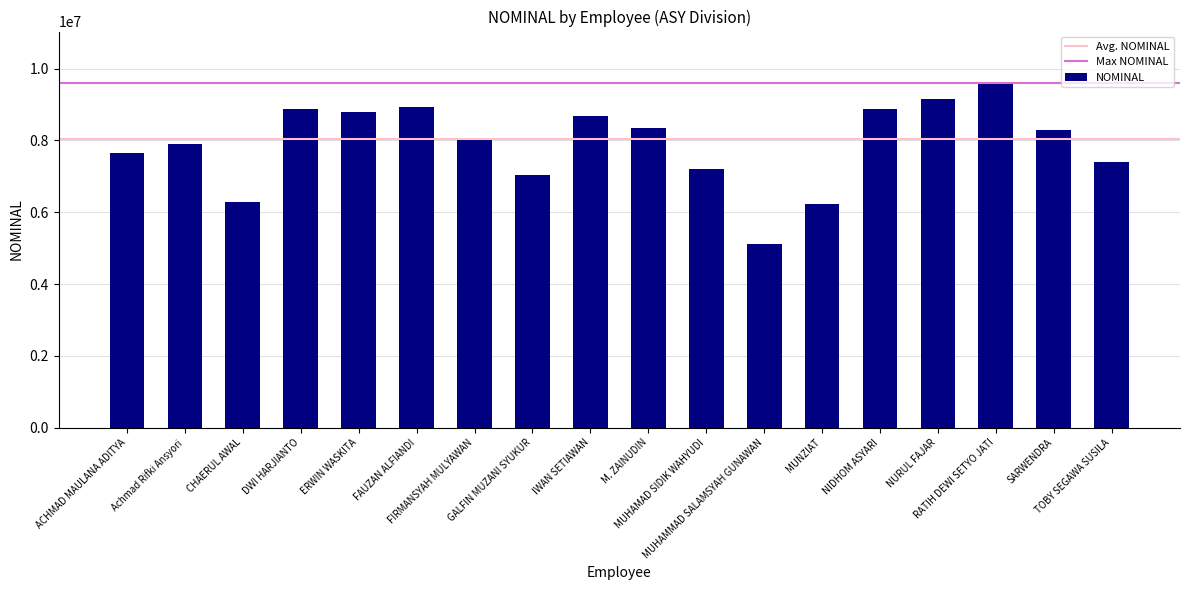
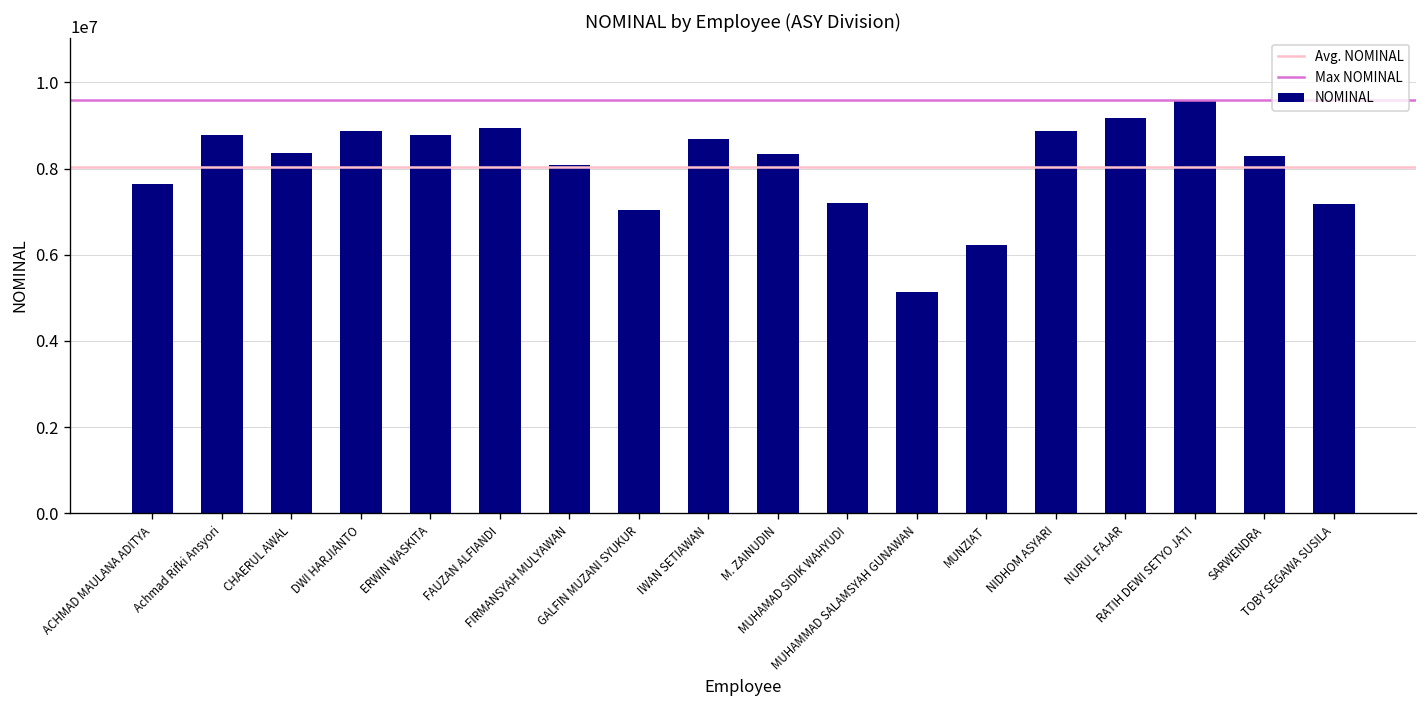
  {
    "ACHMAD MAULANA ADITYA": 7600000,
-   "Achmad Rifki Ansyori": 7900000,
-   "CHAERUL AWAL": 6300000,
+   "Achmad Rifki Ansyori": 8800000,
+   "CHAERUL AWAL": 8400000,
    "DWI HARJIANTO": 8900000,
    "ERWIN WASKITA": 8800000,
    "FAUZAN ALFIANDI": 8900000,
    "FIRMANSYAH MULYAWAN": 8100000,
    "GALFIN MUZANI SYUKUR": 7000000,
    "IWAN SETIAWAN": 8700000,
    "M. ZAINUDIN": 8300000,
    "MUHAMAD SIDIK WAHYUDI": 7200000,
    "MUHAMMAD SALAMSYAH GUNAWAN": 5100000,
    "MUNZIAT": 6200000,
    "NIDHOM ASYARI": 8900000,
    "NURUL FAJAR": 9200000,
    "RATIH DEWI SETYO JATI": 9600000,
    "SARWENDRA": 8300000,
-   "TOBY SEGAWA SUSILA": 7400000
+   "TOBY SEGAWA SUSILA": 7200000
  }
